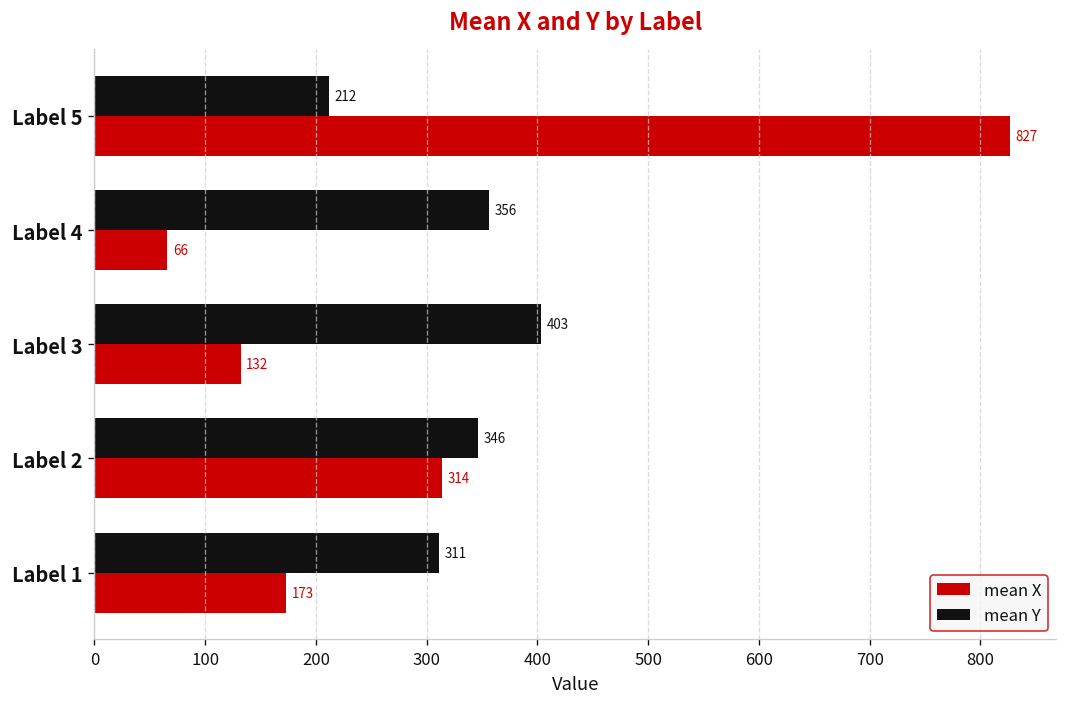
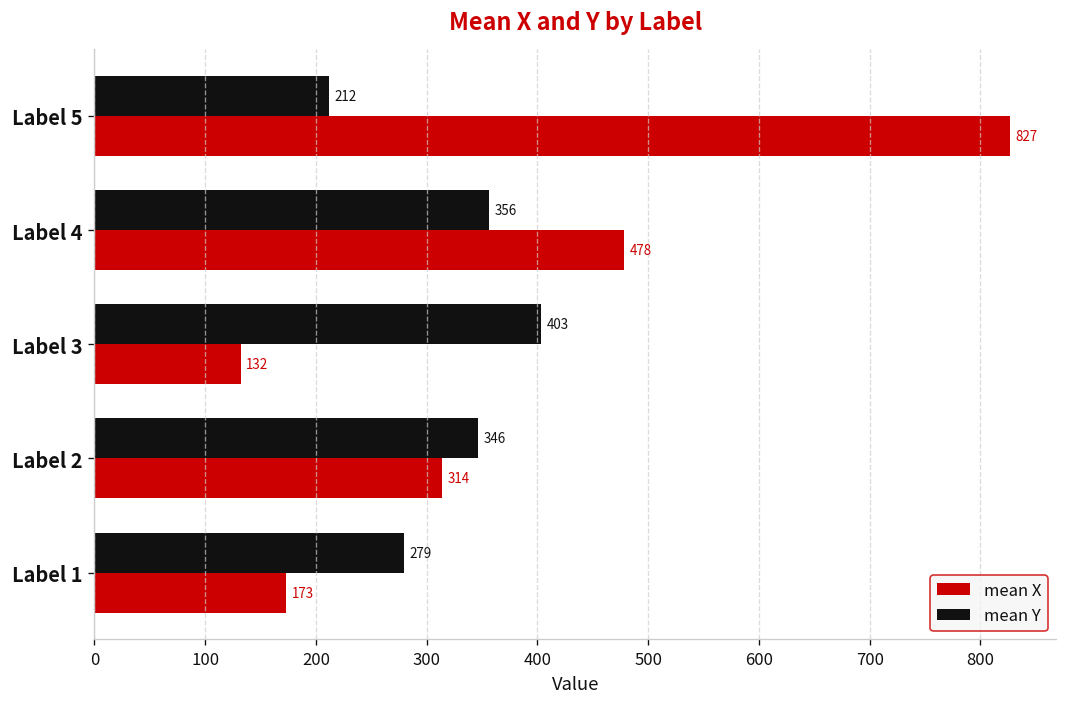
  {
    "mean X": {
      "Label 5": 827,
-     "Label 4": 66,
+     "Label 4": 478,
      "Label 3": 132,
      "Label 2": 314,
      "Label 1": 173
    },
    "mean Y": {
      "Label 5": 212,
      "Label 4": 356,
      "Label 3": 403,
      "Label 2": 346,
-     "Label 1": 311
+     "Label 1": 279
    }
  }
